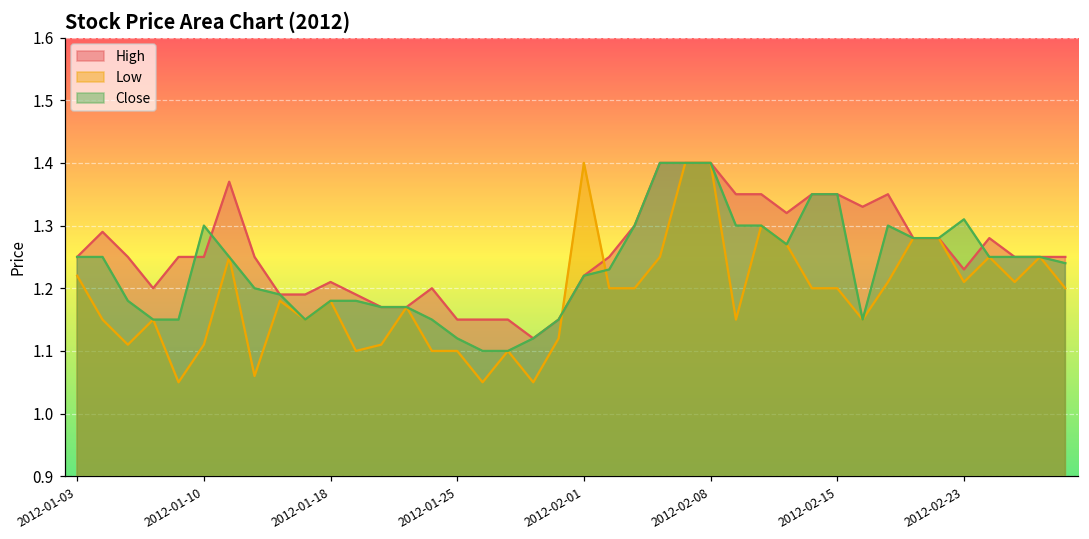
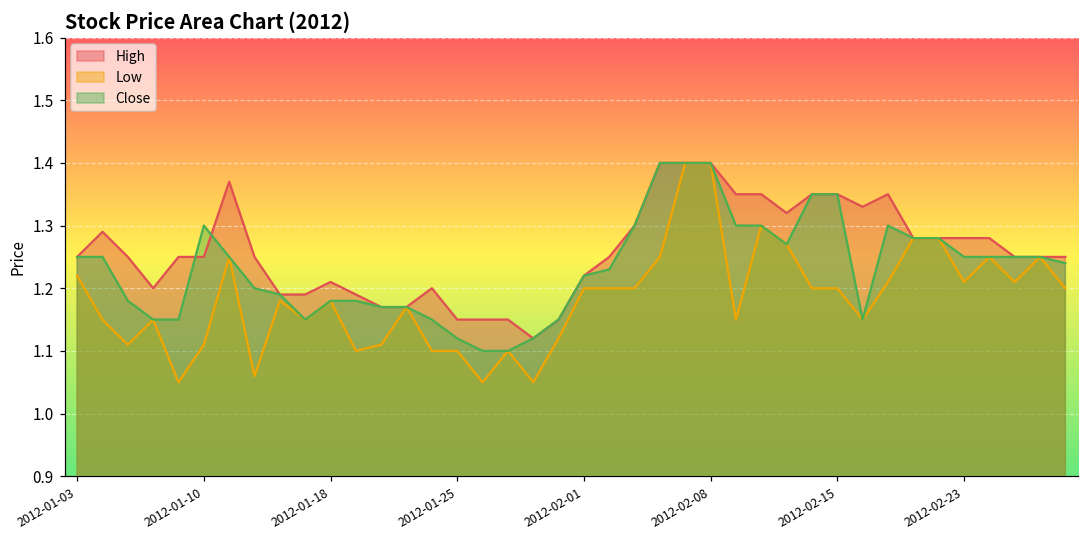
  {
    "High": {
      "2012-01-10": 1.25,
      "2012-01-18": 1.21,
      "2012-01-25": 1.15,
-     "2012-02-23": 1.23
+     "2012-02-23": 1.28
    },
    "Low": {
      "2012-01-03": 1.22,
      "2012-01-10": 1.11,
      "2012-01-25": 1.1,
-     "2012-02-01": 1.4,
+     "2012-02-01": 1.2,
      "2012-02-15": 1.2,
      "2012-02-23": 1.21
    },
    "Close": {
      "2012-01-10": 1.30,
      "2012-01-25": 1.12,
-     "2012-02-23": 1.31
+     "2012-02-23": 1.25
    }
  }
